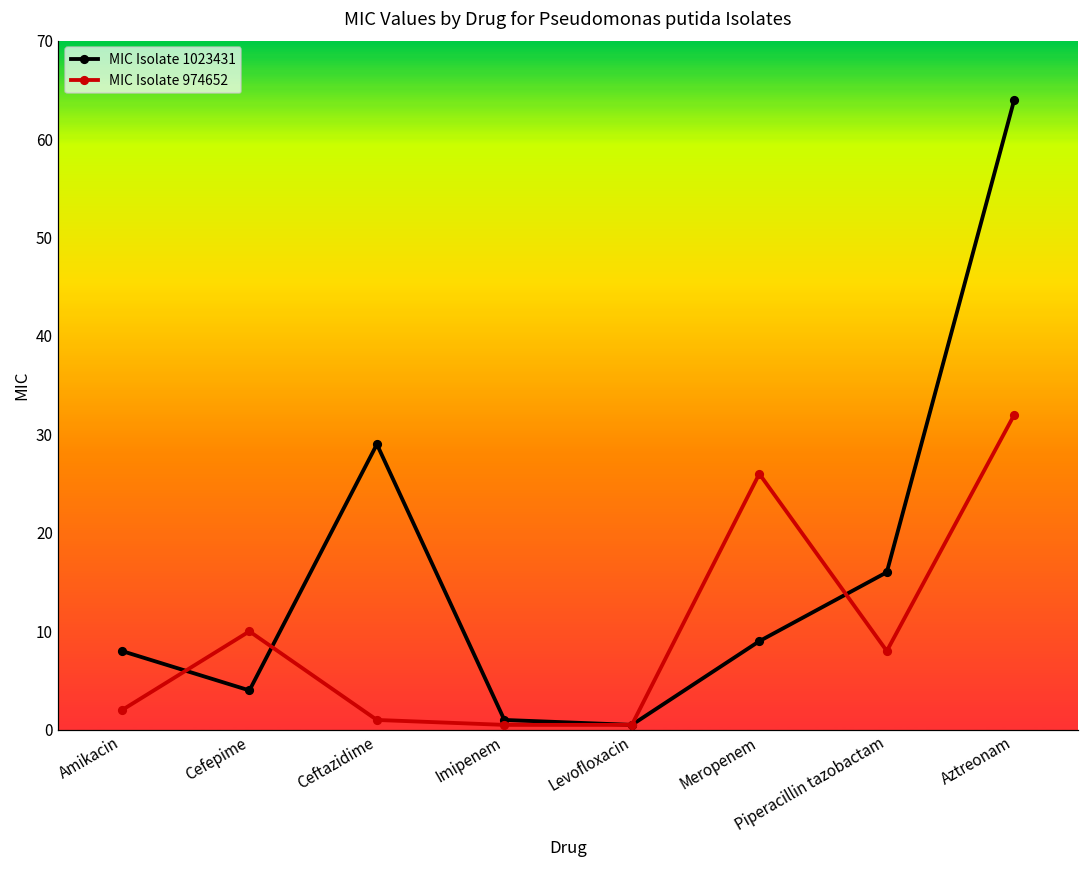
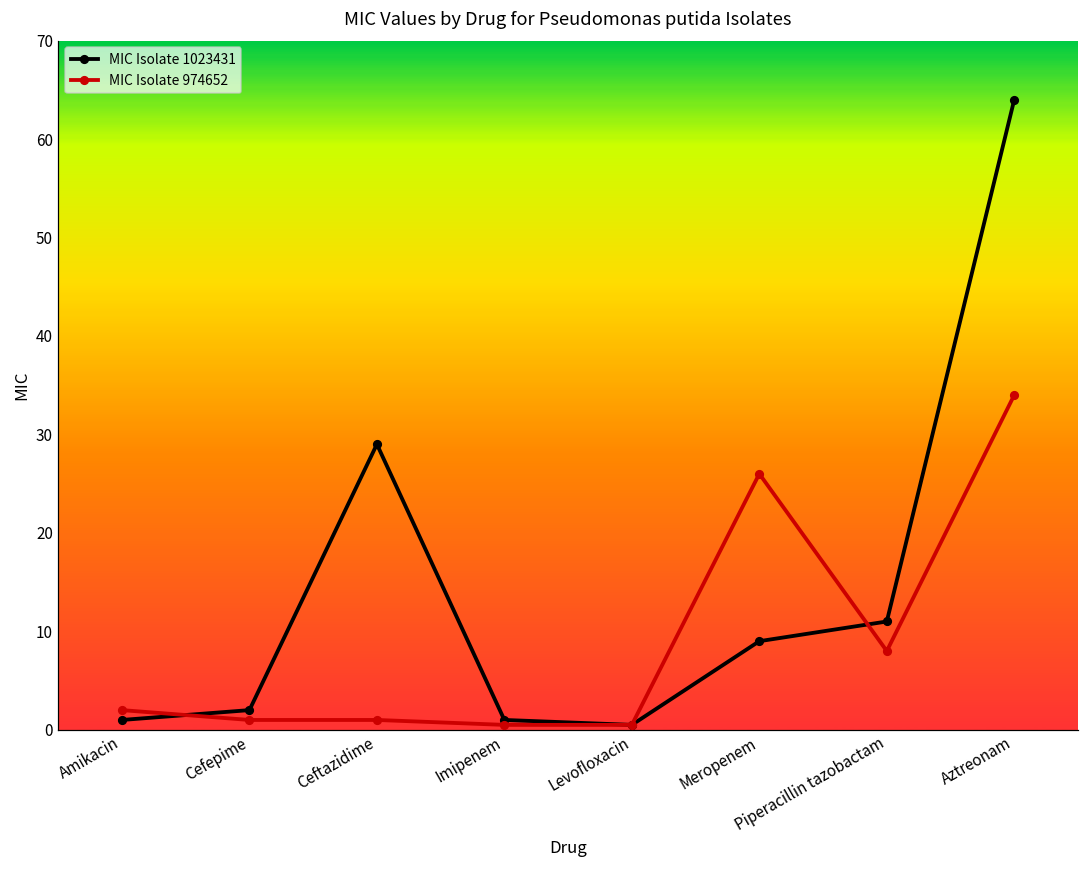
  {
    "MIC Isolate 1023431": {
-     "Amikacin": 8,
-     "Cefepime": 4,
+     "Amikacin": 1,
+     "Cefepime": 2,
      "Ceftazidime": 29,
      "Imipenem": 1,
      "Meropenem": 9,
-     "Piperacillin tazobactam": 16,
+     "Piperacillin tazobactam": 11,
      "Aztreonam": 64
    },
    "MIC Isolate 974652": {
      "Amikacin": 2,
-     "Cefepime": 10,
+     "Cefepime": 1,
      "Ceftazidime": 1,
      "Imipenem": 1,
      "Meropenem": 26,
      "Piperacillin tazobactam": 8,
-     "Aztreonam": 32
+     "Aztreonam": 34
    }
  }
